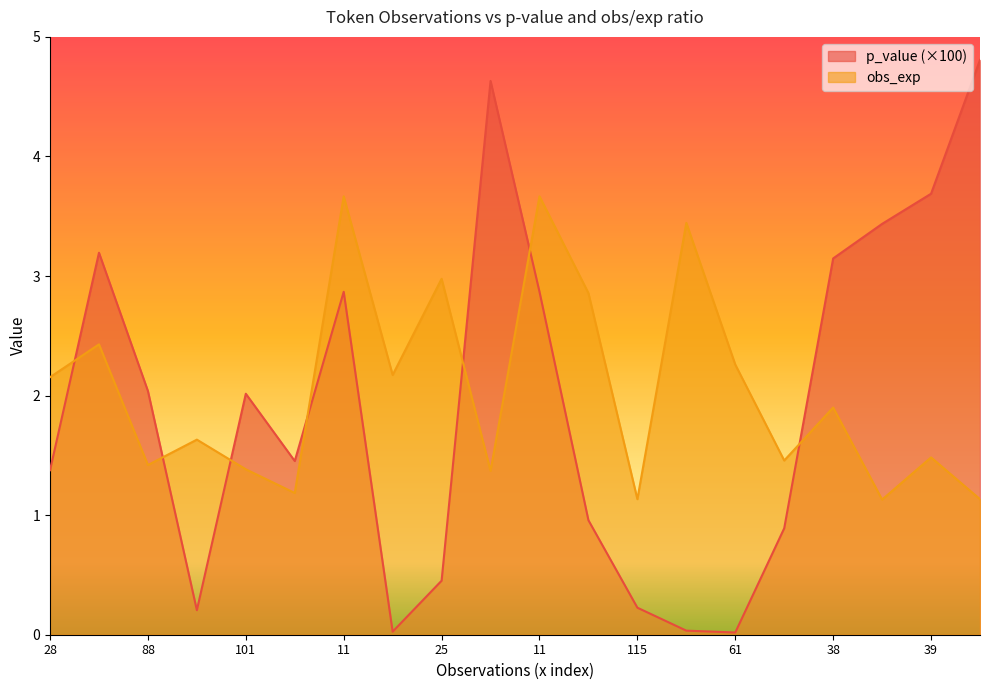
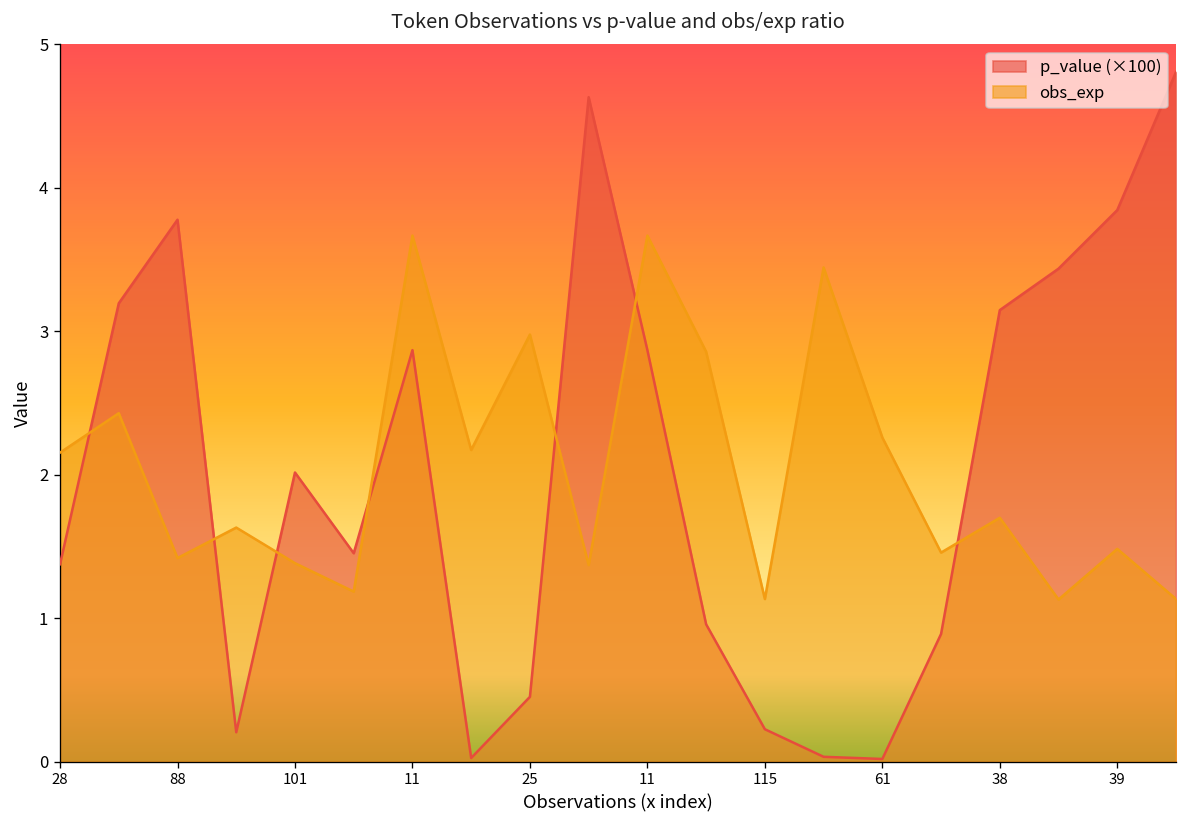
  {
    "p_value (×100)": {
      "28": 1.38,
-     "88": 2.04,
+     "88": 3.78,
      "101": 2.02,
      "25": 0.45,
      "115": 0.23,
      "61": 0.02,
      "38": 3.15,
-     "39": 3.69
+     "39": 3.84
    },
    "obs_exp": {
      "28": 2.15,
      "88": 1.4,
      "101": 1.4,
      "25": 2.98,
      "115": 1.13,
      "61": 2.26,
-     "38": 1.9,
+     "38": 1.7,
      "39": 1.5
    }
  }
